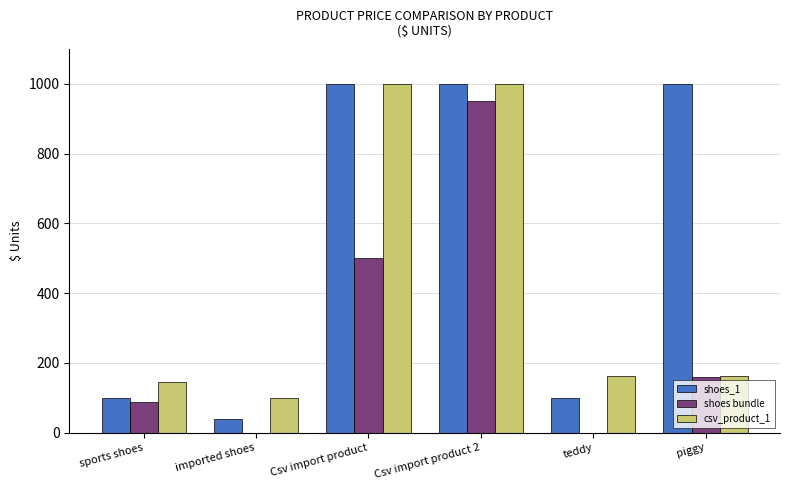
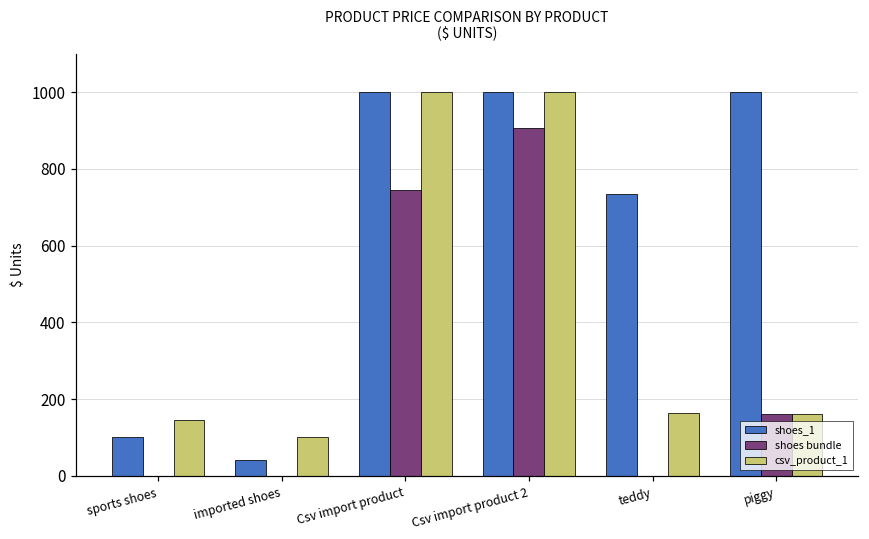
  {
    "shoes_1": {
      "sports shoes": 100,
      "imported shoes": 40,
      "Csv import product": 1000,
      "Csv import product 2": 1000,
-     "teddy": 100,
+     "teddy": 740,
      "piggy": 1000
    },
    "shoes bundle": {
-     "sports shoes": 90,
+     "sports shoes": 0,
      "imported shoes": 0,
-     "Csv import product": 500,
-     "Csv import product 2": 950,
+     "Csv import product": 750,
+     "Csv import product 2": 910,
      "teddy": 0,
      "piggy": 160
    },
    "csv_product_1": {
      "sports shoes": 150,
      "imported shoes": 100,
      "Csv import product": 1000,
      "Csv import product 2": 1000,
      "teddy": 160,
      "piggy": 160
    }
  }
